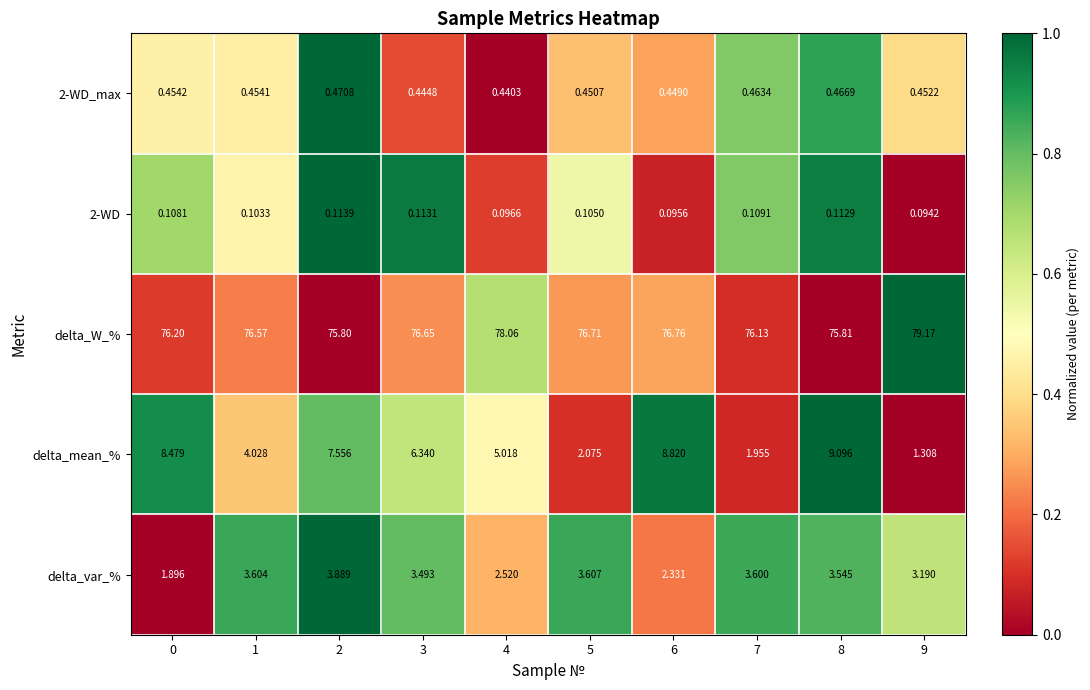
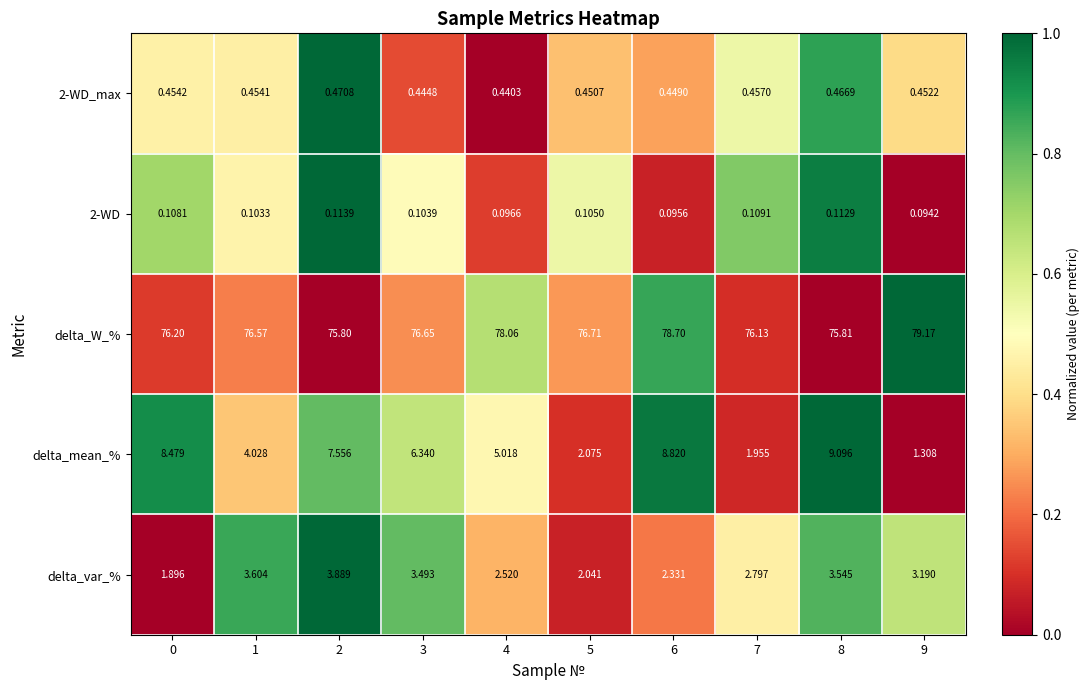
  {
    "2-WD_max": {
      "0": 0.4542,
      "1": 0.4541,
      "2": 0.4708,
      "3": 0.4448,
      "4": 0.4403,
      "5": 0.4507,
      "6": 0.4490,
-     "7": 0.4634,
+     "7": 0.4570,
      "8": 0.4669,
      "9": 0.4522
    },
    "2-WD": {
      "0": 0.1081,
      "1": 0.1033,
      "2": 0.1139,
-     "3": 0.1131,
+     "3": 0.1039,
      "4": 0.0966,
      "5": 0.1050,
      "6": 0.0956,
      "7": 0.1091,
      "8": 0.1129,
      "9": 0.0942
    },
    "delta_W_%": {
      "0": 76.20,
      "1": 76.57,
      "2": 75.80,
      "3": 76.65,
      "4": 78.06,
      "5": 76.71,
-     "6": 76.76,
+     "6": 78.70,
      "7": 76.13,
      "8": 75.81,
      "9": 79.17
    },
    "delta_mean_%": {
      "0": 8.479,
      "1": 4.028,
      "2": 7.556,
      "3": 6.340,
      "4": 5.018,
      "5": 2.075,
      "6": 8.820,
      "7": 1.955,
      "8": 9.096,
      "9": 1.308
    },
    "delta_var_%": {
      "0": 1.896,
      "1": 3.604,
      "2": 3.889,
      "3": 3.493,
      "4": 2.520,
-     "5": 3.607,
+     "5": 2.041,
      "6": 2.331,
-     "7": 3.600,
+     "7": 2.797,
      "8": 3.545,
      "9": 3.190
    }
  }
